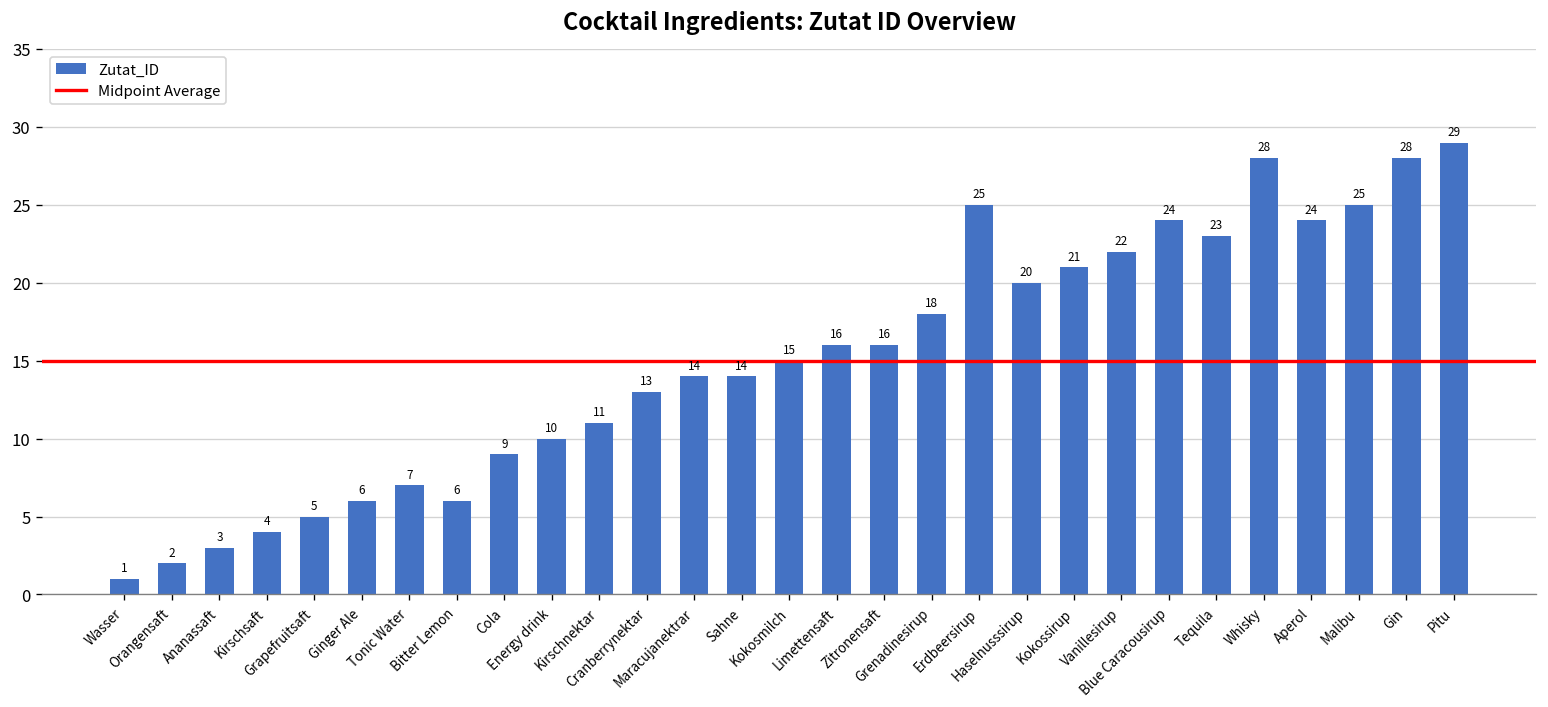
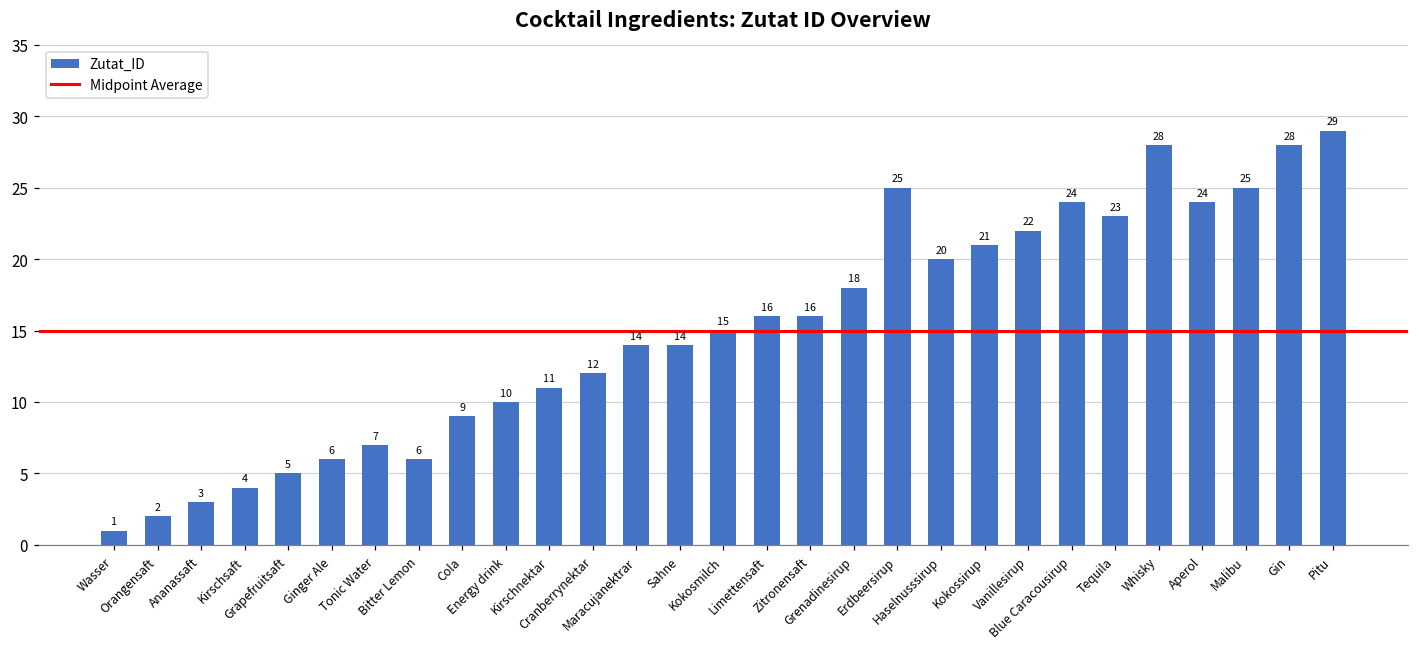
  {
    "Wasser": 1,
    "Orangensaft": 2,
    "Ananassaft": 3,
    "Kirschsaft": 4,
    "Grapefruitsaft": 5,
    "Ginger Ale": 6,
    "Tonic Water": 7,
    "Bitter Lemon": 6,
    "Cola": 9,
    "Energy drink": 10,
    "Kirschnektar": 11,
-   "Cranberrynektar": 13,
+   "Cranberrynektar": 12,
    "Maracujanektrar": 14,
    "Sahne": 14,
    "Kokosmilch": 15,
    "Limettensaft": 16,
    "Zitronensaft": 16,
    "Grenadinesirup": 18,
    "Erdbeersirup": 25,
    "Haselnusssirup": 20,
    "Kokossirup": 21,
    "Vanillesirup": 22,
    "Blue Caracousirup": 24,
    "Tequila": 23,
    "Whisky": 28,
    "Aperol": 24,
    "Malibu": 25,
    "Gin": 28,
    "Pitu": 29
  }
